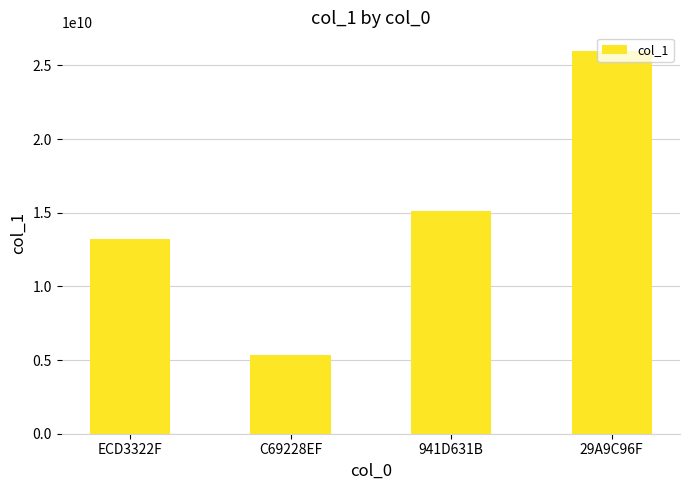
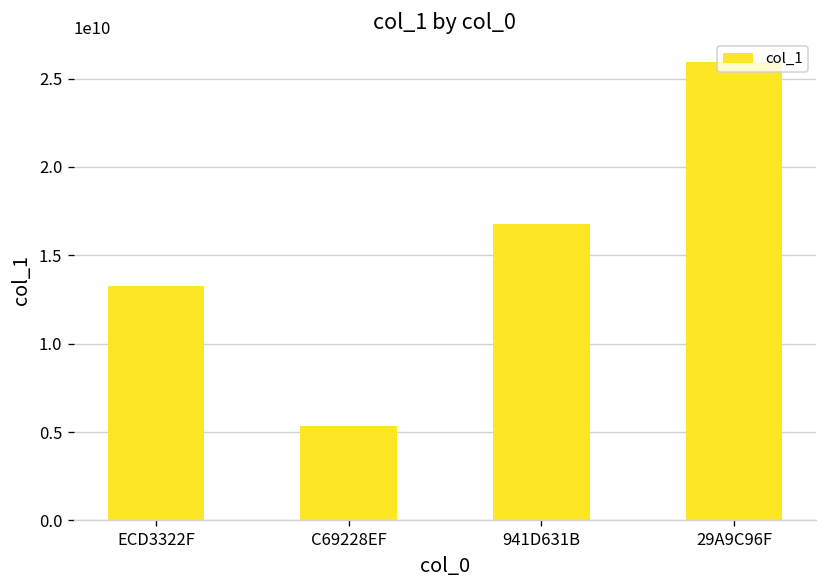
  {
    "ECD3322F": 13200000000,
    "C69228EF": 5300000000,
-   "941D631B": 15100000000
+   "941D631B": 16800000000
  }
